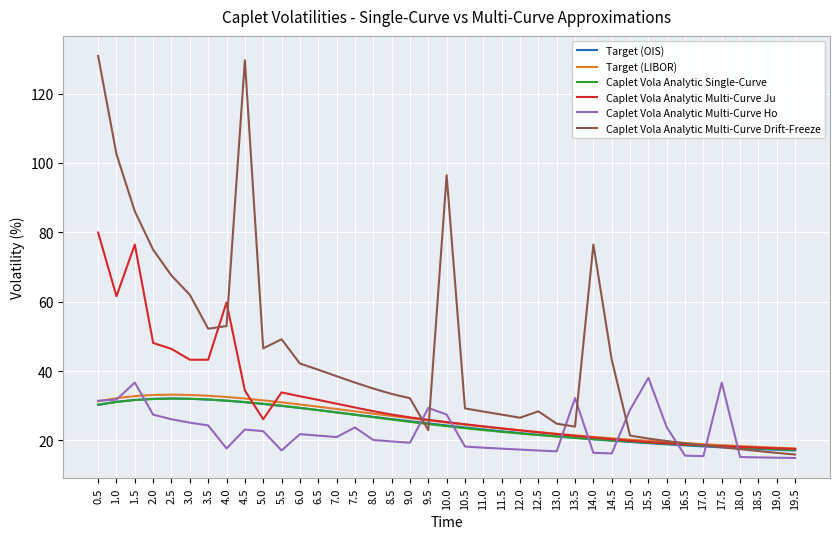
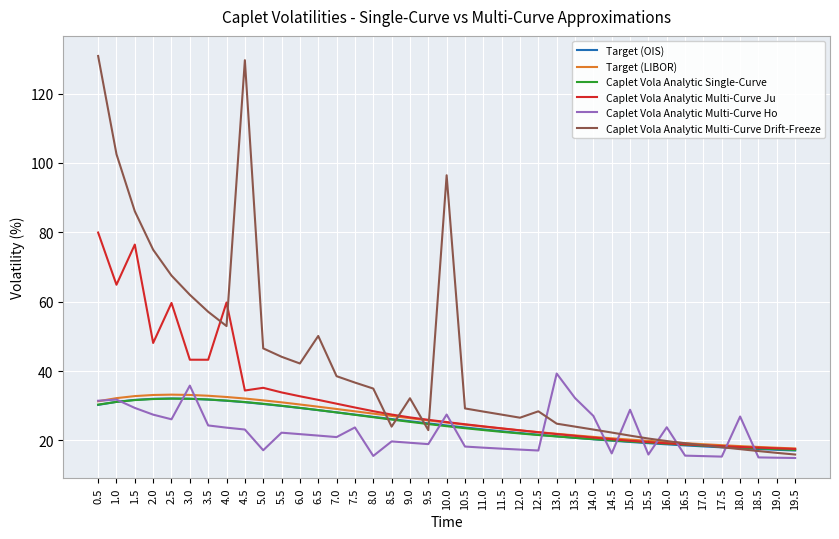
  {
    "Target (LIBOR)": {
      "1.5": 33,
      "2.0": 33,
      "2.5": 33,
      "3.0": 33,
      "3.5": 33,
      "4.0": 33,
      "4.5": 32,
      "5.0": 32,
      "5.5": 31,
      "6.0": 30,
      "6.5": 30,
      "7.0": 29,
      "7.5": 28
    },
    "Caplet Vola Analytic Multi-Curve Ju": {
      "0.5": 80,
-     "1.0": 62,
+     "1.0": 65,
      "1.5": 76,
      "2.0": 48,
-     "2.5": 46,
+     "2.5": 60,
      "3.0": 43,
      "3.5": 43,
      "4.0": 60,
      "4.5": 34,
-     "5.0": 26,
+     "5.0": 35,
      "5.5": 34,
      "6.0": 33,
      "6.5": 32,
      "7.0": 31,
      "7.5": 29
    },
    "Caplet Vola Analytic Multi-Curve Ho": {
-     "1.5": 37,
+     "1.5": 29,
      "2.0": 27,
      "2.5": 26,
-     "3.0": 25,
+     "3.0": 36,
      "3.5": 24,
-     "4.0": 18,
+     "4.0": 24,
      "4.5": 23,
-     "5.0": 23,
-     "5.5": 17,
+     "5.0": 17,
+     "5.5": 22,
      "6.0": 22,
      "6.5": 21,
      "7.0": 21,
      "7.5": 24,
-     "8.0": 20,
+     "8.0": 16,
      "8.5": 20,
      "9.0": 19,
-     "9.5": 29,
+     "9.5": 19,
      "10.0": 27,
      "10.5": 18,
      "11.0": 18,
      "11.5": 18,
      "12.0": 17,
      "12.5": 17,
-     "13.0": 17,
+     "13.0": 39,
      "13.5": 32,
-     "14.0": 16,
+     "14.0": 27,
      "14.5": 16,
      "15.0": 29,
-     "15.5": 38,
+     "15.5": 16,
      "16.0": 24,
      "16.5": 16,
      "17.0": 15,
-     "17.5": 37,
-     "18.0": 15,
+     "17.5": 15,
+     "18.0": 27,
      "18.5": 15,
      "19.0": 15,
      "19.5": 15
    },
    "Caplet Vola Analytic Multi-Curve Drift-Freeze": {
      "0.5": 131,
      "1.0": 103,
      "1.5": 86,
      "2.0": 75,
      "2.5": 68,
      "3.0": 62,
-     "3.5": 52,
+     "3.5": 57,
      "4.0": 53,
      "4.5": 130,
      "5.0": 47,
-     "5.5": 49,
+     "5.5": 44,
      "6.0": 42,
-     "6.5": 40,
+     "6.5": 50,
      "7.0": 39,
      "7.5": 37,
      "8.0": 35,
-     "8.5": 33,
+     "8.5": 24,
      "9.0": 32,
      "9.5": 23,
      "10.0": 96,
      "10.5": 29,
      "11.0": 28,
      "11.5": 27,
      "12.0": 27,
      "12.5": 28,
      "13.0": 25,
      "13.5": 24,
-     "14.0": 76,
-     "14.5": 43,
+     "14.0": 23,
+     "14.5": 22,
      "15.0": 21,
      "19.0": 16,
      "19.5": 16
    }
  }
